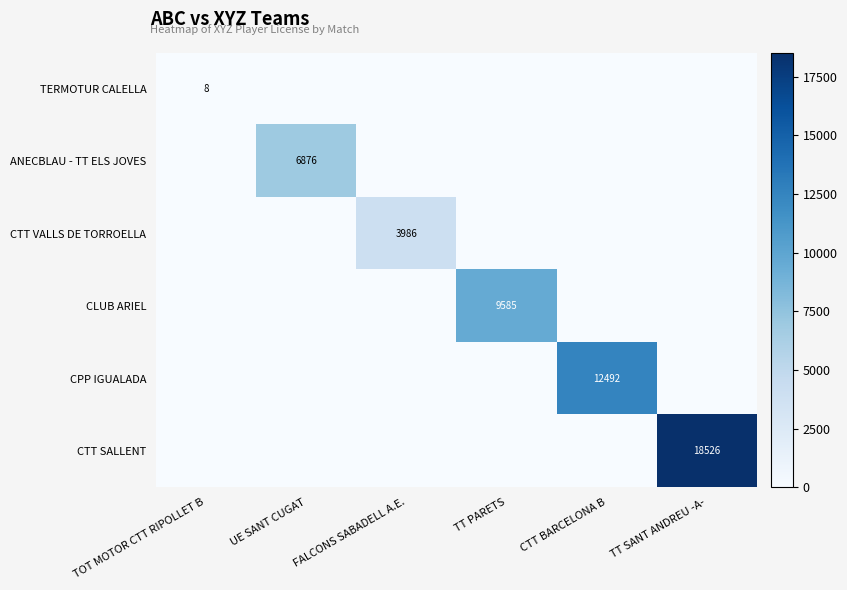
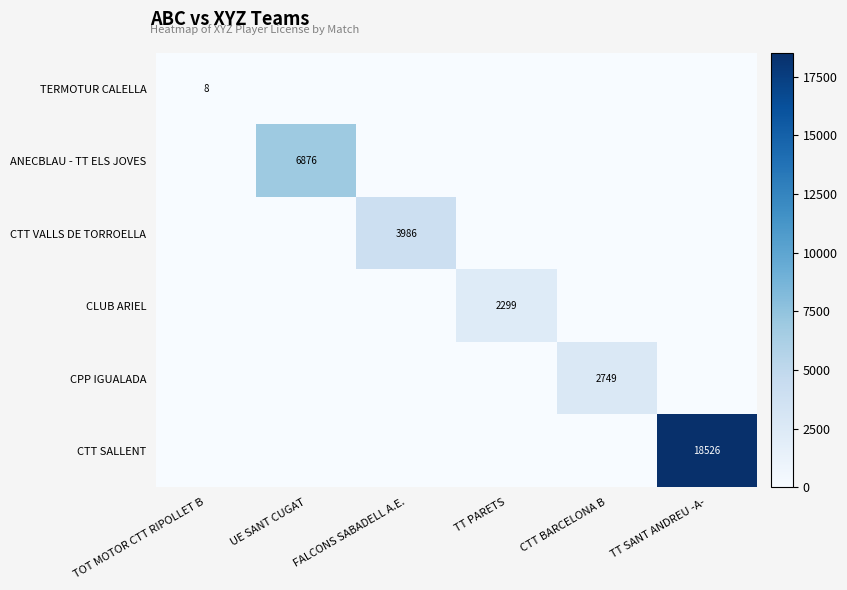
  {
    "TERMOTUR CALELLA": {
      "TOT MOTOR CTT RIPOLLET B": 8
    },
    "ANECBLAU - TT ELS JOVES": {
      "UE SANT CUGAT": 6876
    },
    "CTT VALLS DE TORROELLA": {
      "FALCONS SABADELL A.E.": 3986
    },
    "CLUB ARIEL": {
-     "TT PARETS": 9585
+     "TT PARETS": 2299
    },
    "CPP IGUALADA": {
-     "CTT BARCELONA B": 12492
+     "CTT BARCELONA B": 2749
    },
    "CTT SALLENT": {
      "TT SANT ANDREU -A-": 18526
    }
  }
